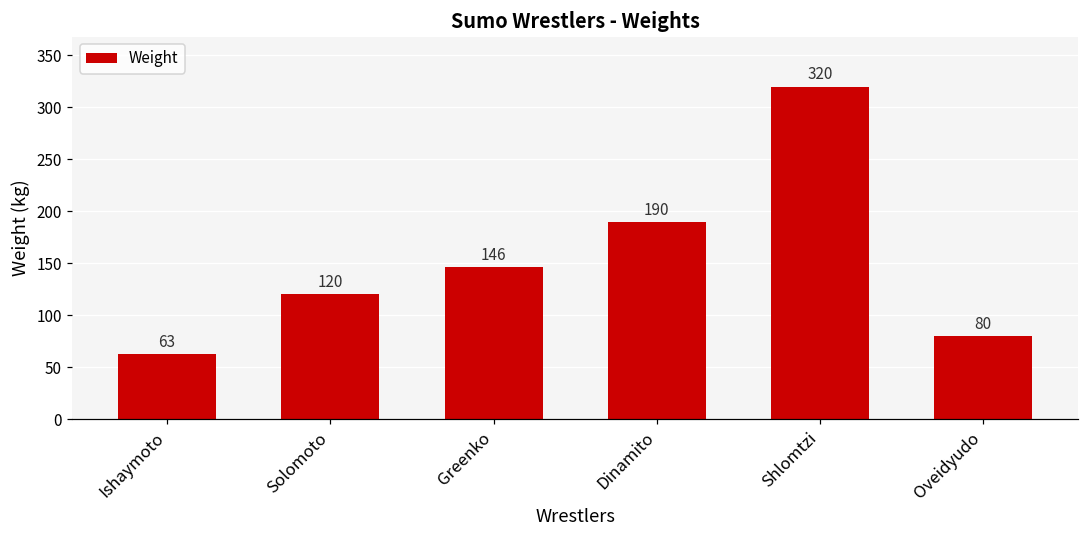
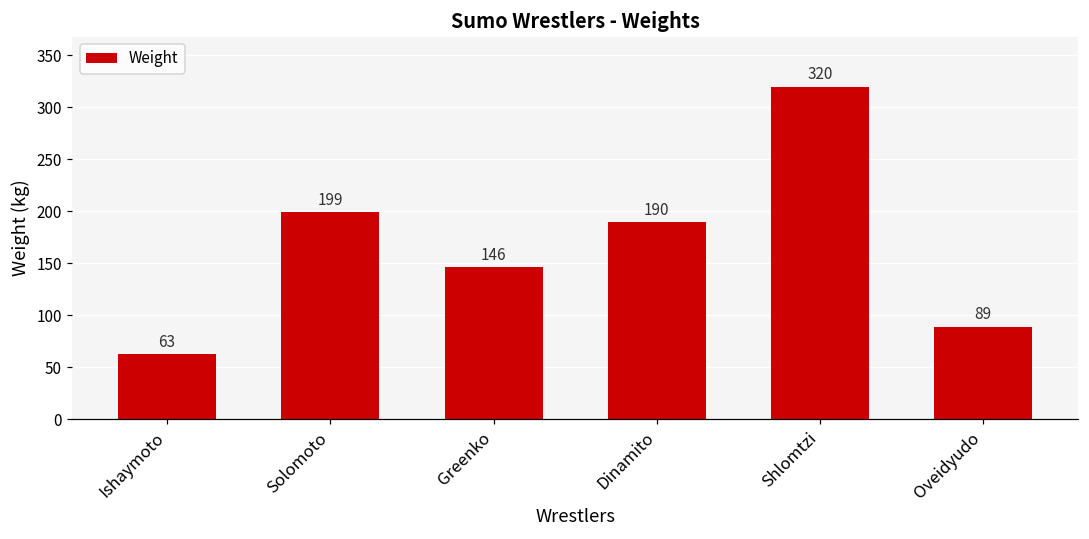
  {
    "Ishaymoto": 63,
-   "Solomoto": 120,
+   "Solomoto": 199,
    "Greenko": 146,
    "Dinamito": 190,
    "Shlomtzi": 320,
-   "Oveidyudo": 80
+   "Oveidyudo": 89
  }
